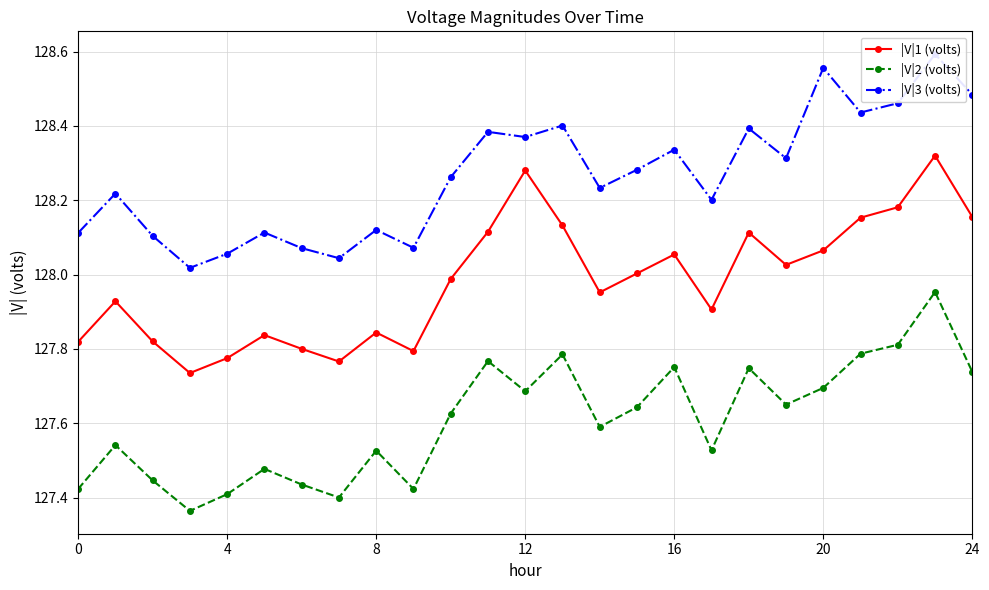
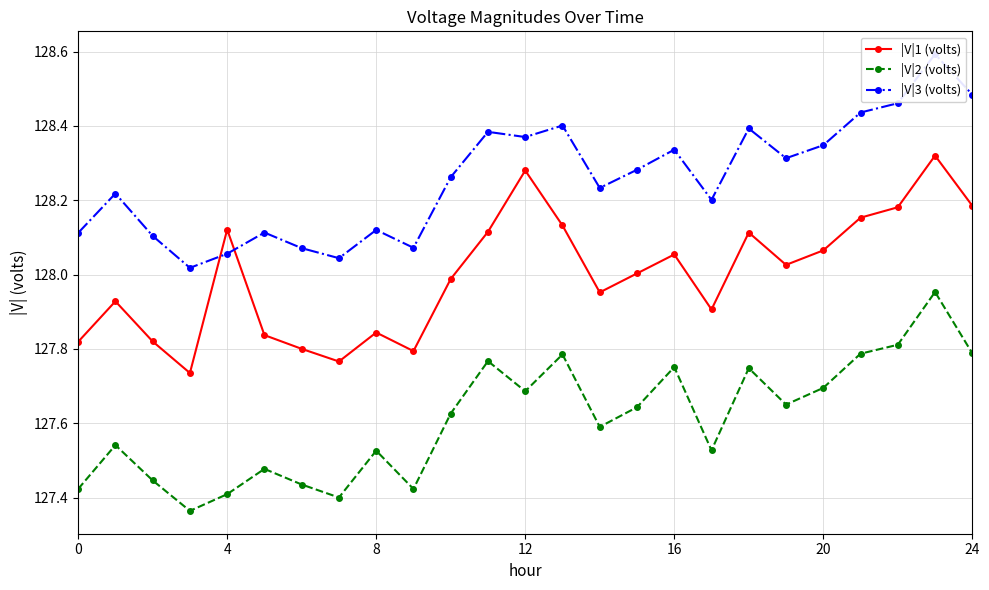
  {
    "|V|1 (volts)": {
      "0": 127.82,
-     "4": 127.78,
+     "4": 128.12,
      "8": 127.84,
      "12": 128.28,
      "16": 128.05,
      "20": 128.07,
-     "24": 128.16
+     "24": 128.19
    },
    "|V|2 (volts)": {
      "0": 127.42,
      "4": 127.41,
      "8": 127.53,
      "12": 127.69,
      "16": 127.75,
      "20": 127.70,
-     "24": 127.74
+     "24": 127.79
    },
    "|V|3 (volts)": {
      "0": 128.11,
      "4": 128.06,
      "8": 128.12,
      "12": 128.37,
      "16": 128.34,
-     "20": 128.56,
+     "20": 128.35,
      "24": 128.48
    }
  }
